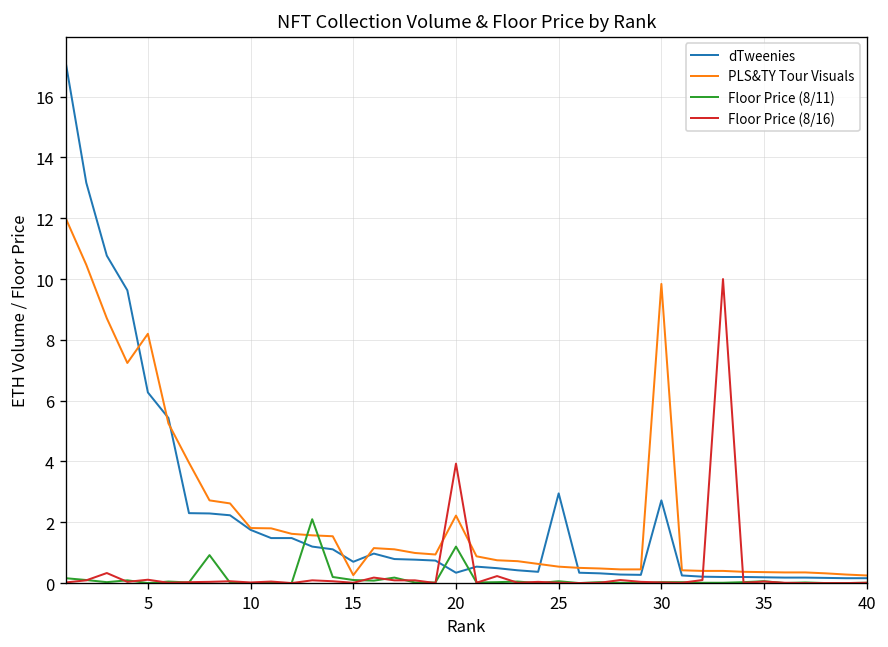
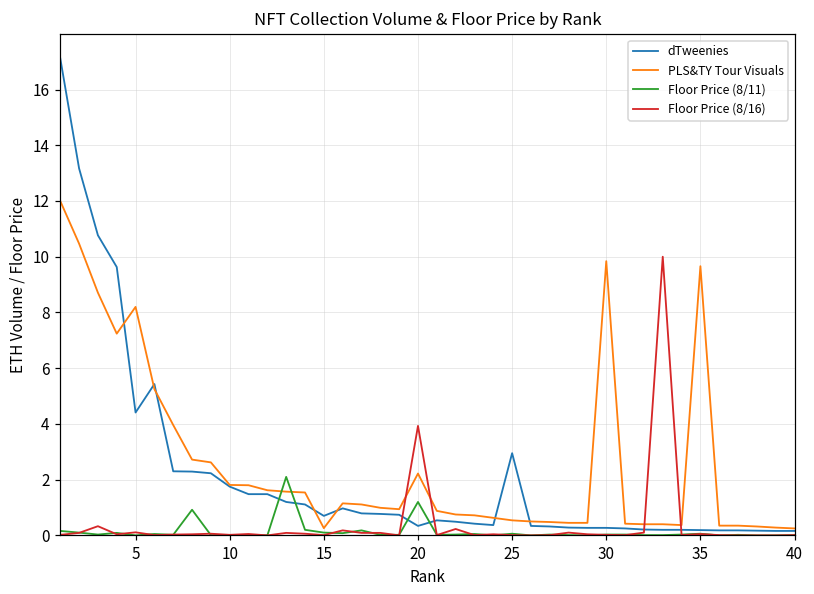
  {
    "dTweenies": {
-     "5": 6.3,
+     "5": 4.4,
      "15": 0.7,
      "20": 0.3,
      "25": 3.0,
-     "30": 2.7,
+     "30": 0.3,
      "35": 0.2
    },
    "PLS&TY Tour Visuals": {
      "5": 8.2,
      "15": 0.3,
      "20": 2.2,
      "25": 0.5,
      "30": 9.8,
-     "35": 0.4
+     "35": 9.7
    },
    "Floor Price (8/11)": {
      "5": 0.0,
      "20": 1.2
    },
    "Floor Price (8/16)": {
      "5": 0.1,
      "20": 3.9
    }
  }
